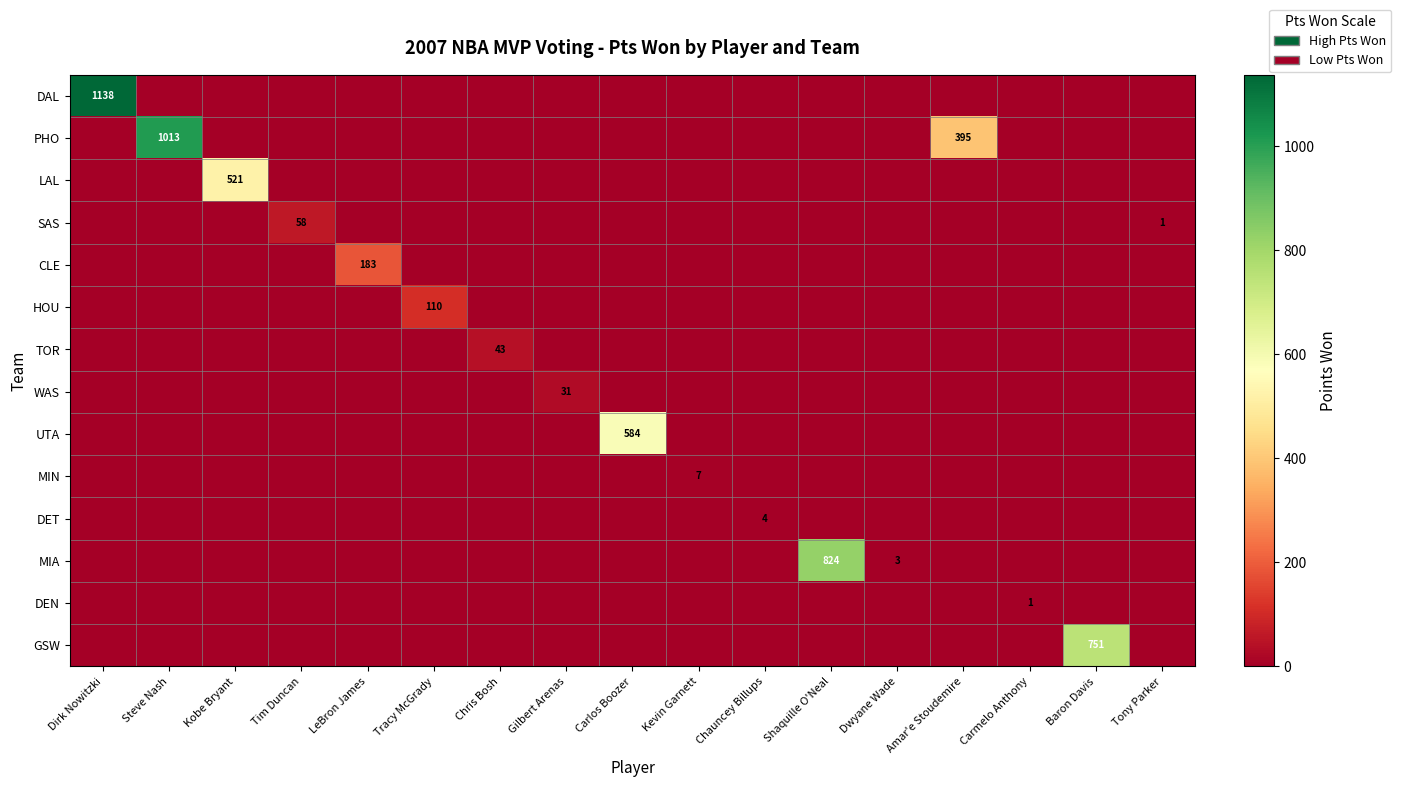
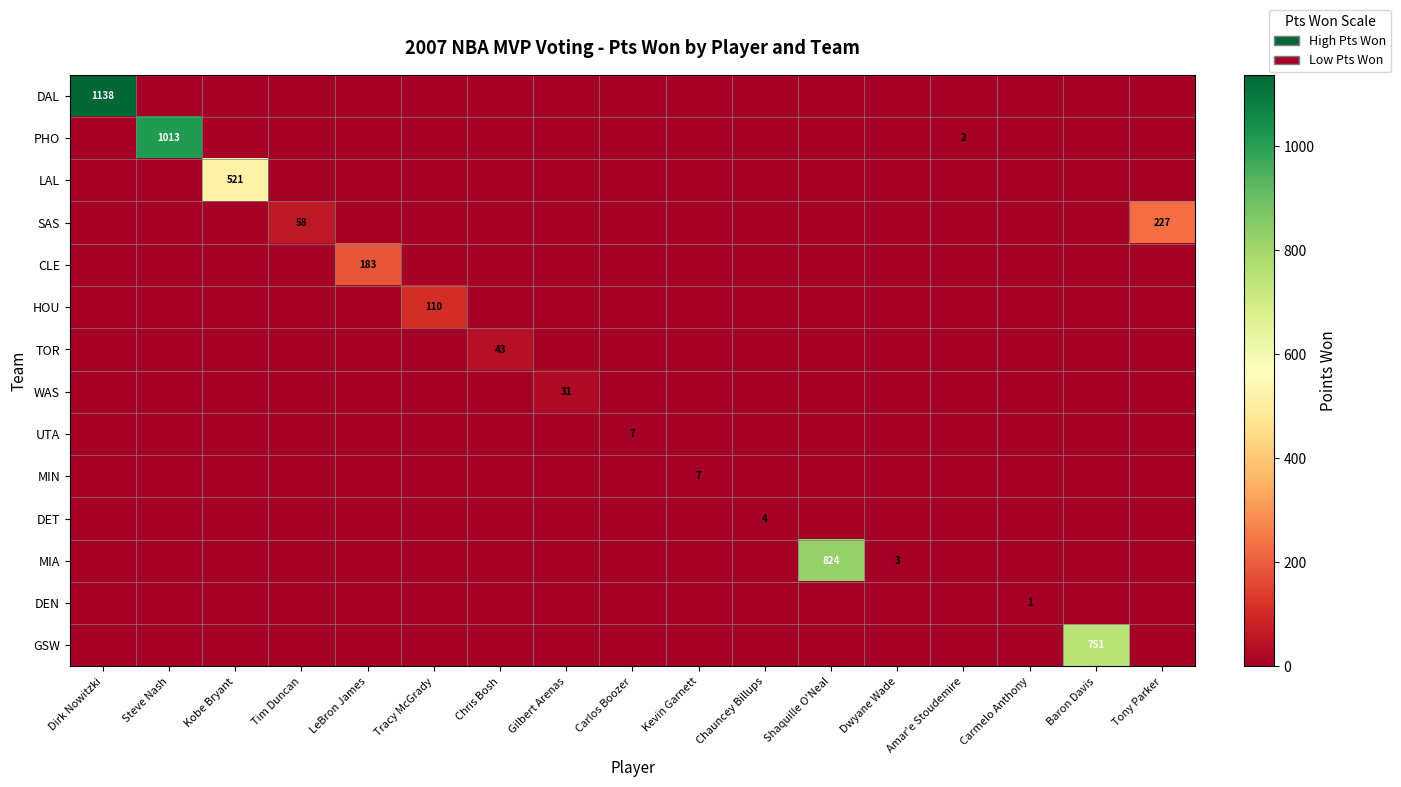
  {
    "DAL": {
      "Dirk Nowitzki": 1138
    },
    "PHO": {
      "Steve Nash": 1013,
-     "Amar'e Stoudemire": 395
+     "Amar'e Stoudemire": 2
    },
    "LAL": {
      "Kobe Bryant": 521
    },
    "SAS": {
      "Tim Duncan": 58,
-     "Tony Parker": 1
+     "Tony Parker": 227
    },
    "CLE": {
      "LeBron James": 183
    },
    "HOU": {
      "Tracy McGrady": 110
    },
    "TOR": {
      "Chris Bosh": 43
    },
    "WAS": {
      "Gilbert Arenas": 31
    },
    "UTA": {
-     "Carlos Boozer": 584
+     "Carlos Boozer": 7
    },
    "MIN": {
      "Kevin Garnett": 7
    },
    "DET": {
      "Chauncey Billups": 4
    },
    "MIA": {
      "Shaquille O'Neal": 824,
      "Dwyane Wade": 3
    },
    "DEN": {
      "Carmelo Anthony": 1
    },
    "GSW": {
      "Baron Davis": 751
    }
  }
